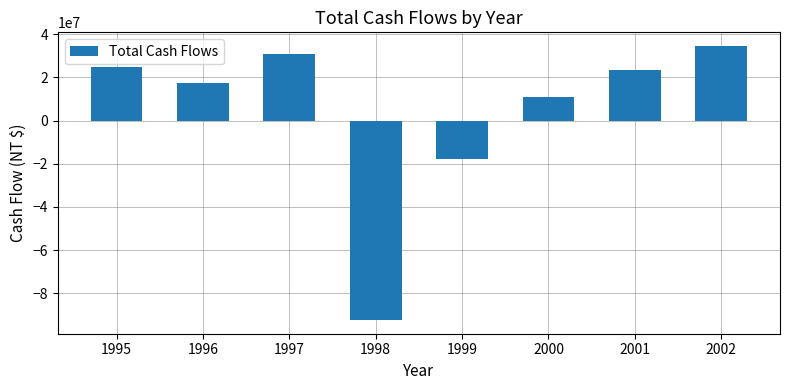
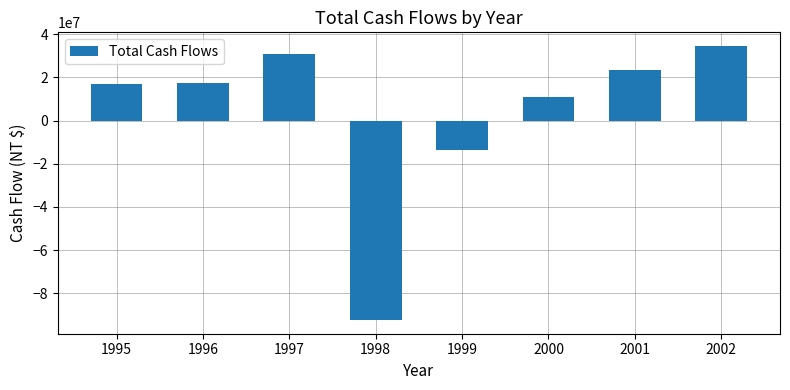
  {
-   "1995": 25000000,
+   "1995": 17000000,
    "1996": 17000000,
    "1997": 31000000,
    "1998": -92000000,
-   "1999": -18000000,
+   "1999": -14000000,
    "2000": 11000000,
    "2001": 23000000,
    "2002": 35000000
  }
